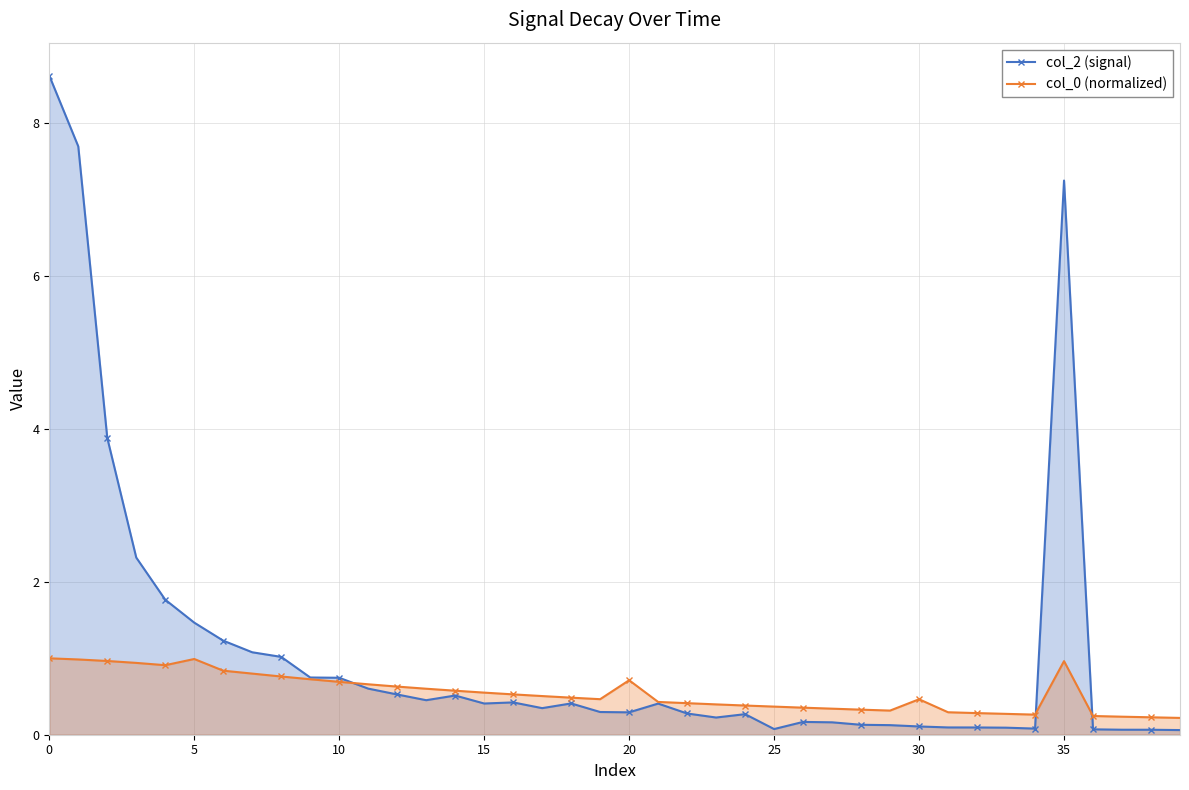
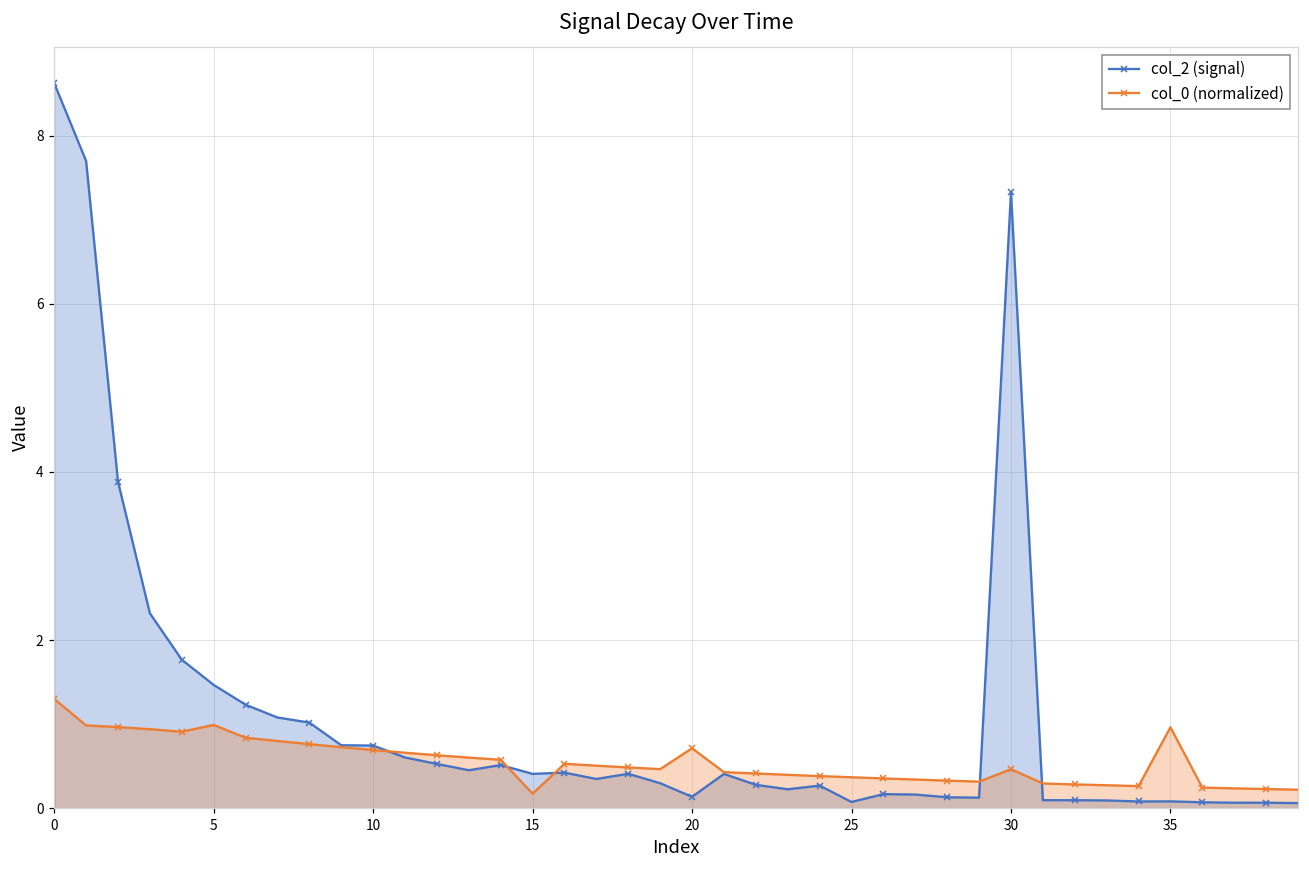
  {
    "col_2 (signal)": {
      "0": 8.6,
      "5": 1.5,
      "10": 0.7,
      "15": 0.4,
-     "20": 0.3,
+     "20": 0.1,
      "25": 0.1,
-     "30": 0.1,
-     "35": 7.3
+     "30": 7.3,
+     "35": 0.1
    },
    "col_0 (normalized)": {
-     "0": 1.0,
+     "0": 1.3,
      "5": 1.0,
      "10": 0.7,
-     "15": 0.6,
+     "15": 0.2,
      "20": 0.7,
      "25": 0.4,
      "30": 0.5,
      "35": 1.0
    }
  }
